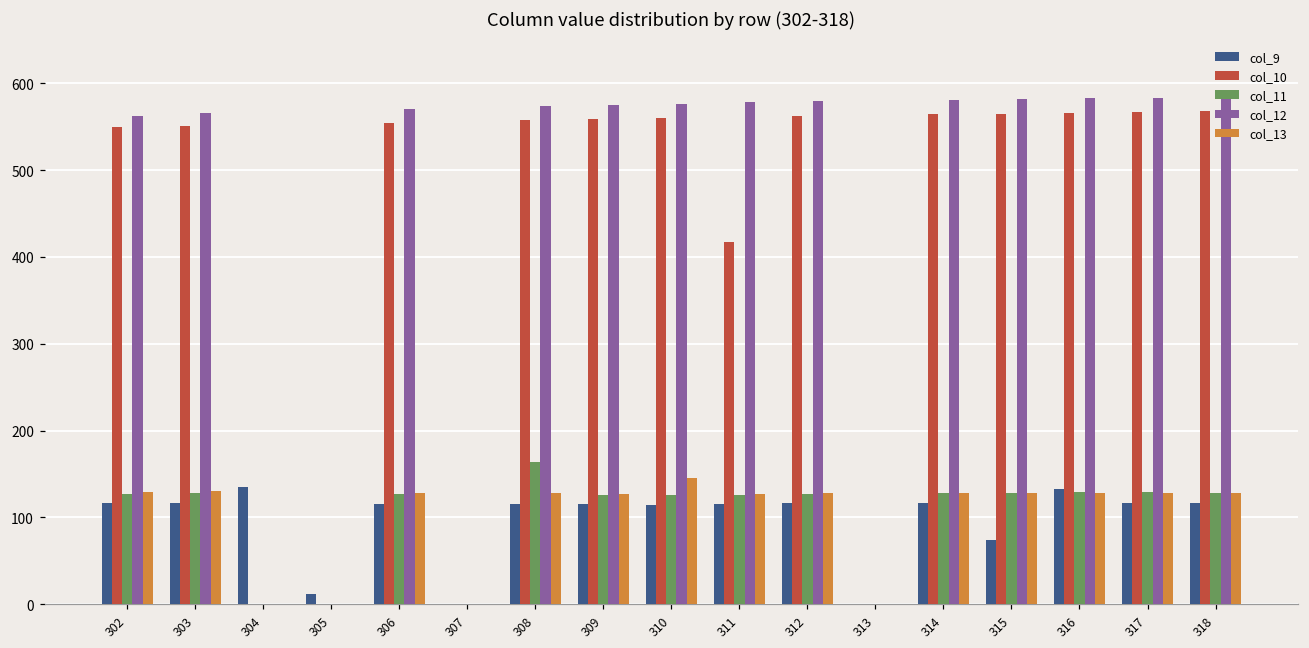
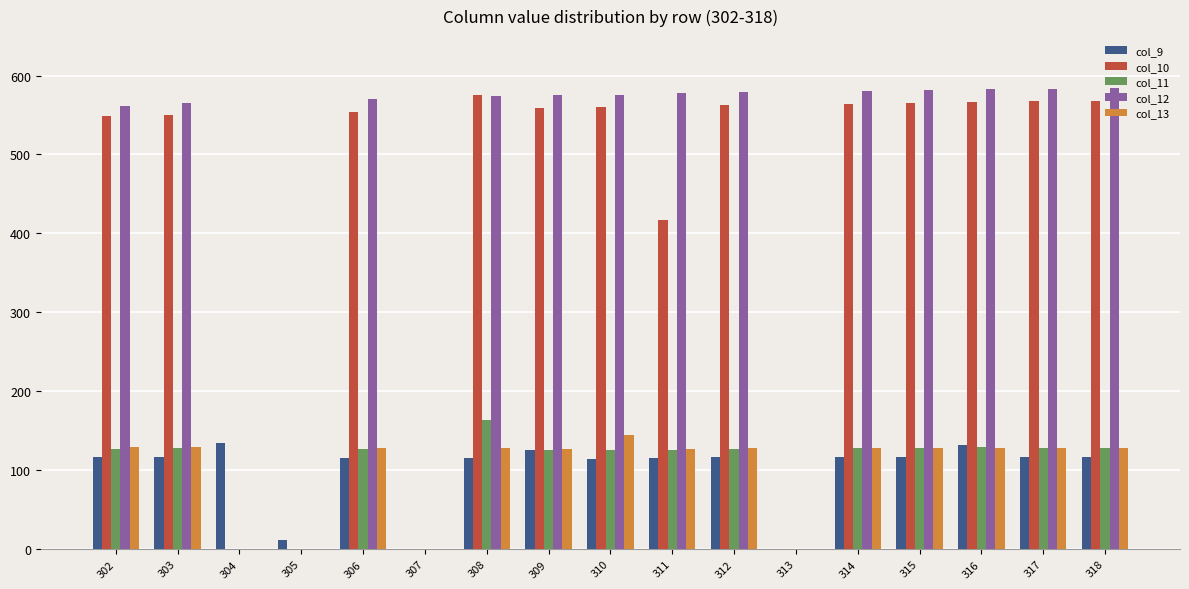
  {
    "col_9": {
      "302": 120,
      "303": 120,
      "304": 140,
      "305": 10,
      "306": 120,
      "307": 0,
      "308": 110,
-     "309": 110,
+     "309": 130,
      "310": 110,
      "311": 110,
      "312": 120,
      "313": 0,
      "314": 120,
-     "315": 70,
+     "315": 120,
      "316": 130,
      "317": 120,
      "318": 120
    },
    "col_10": {
      "302": 550,
      "303": 550,
      "304": 0,
      "305": 0,
      "306": 550,
      "307": 0,
-     "308": 560,
+     "308": 580,
      "309": 560,
      "310": 560,
      "311": 420,
      "312": 560,
      "313": 0,
      "314": 560,
      "315": 570,
      "316": 570,
      "317": 570,
      "318": 570
    },
    "col_11": {
      "302": 130,
      "303": 130,
      "304": 0,
      "305": 0,
      "306": 130,
      "307": 0,
      "308": 160,
      "309": 130,
      "310": 130,
      "311": 130,
      "312": 130,
      "313": 0,
      "314": 130,
      "315": 130,
      "316": 130,
      "317": 130,
      "318": 130
    },
    "col_12": {
      "302": 560,
      "303": 570,
      "304": 0,
      "305": 0,
      "306": 570,
      "307": 0,
      "308": 570,
      "309": 580,
      "310": 580,
      "311": 580,
      "312": 580,
      "313": 0,
      "314": 580,
      "315": 580,
      "316": 580,
      "317": 580,
      "318": 580
    },
    "col_13": {
      "302": 130,
      "303": 130,
      "304": 0,
      "305": 0,
      "306": 130,
      "307": 0,
      "308": 130,
      "309": 130,
      "310": 140,
      "311": 130,
      "312": 130,
      "313": 0,
      "314": 130,
      "315": 130,
      "316": 130,
      "317": 130,
      "318": 130
    }
  }
